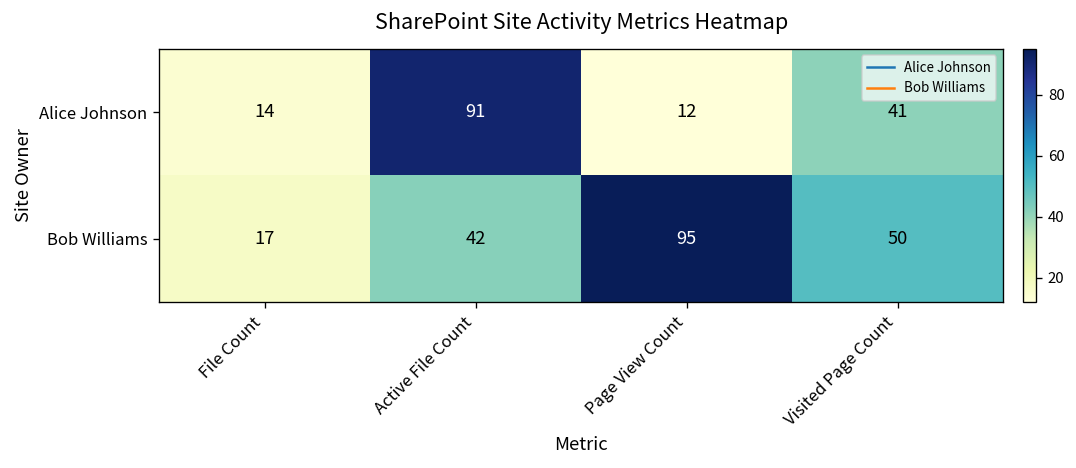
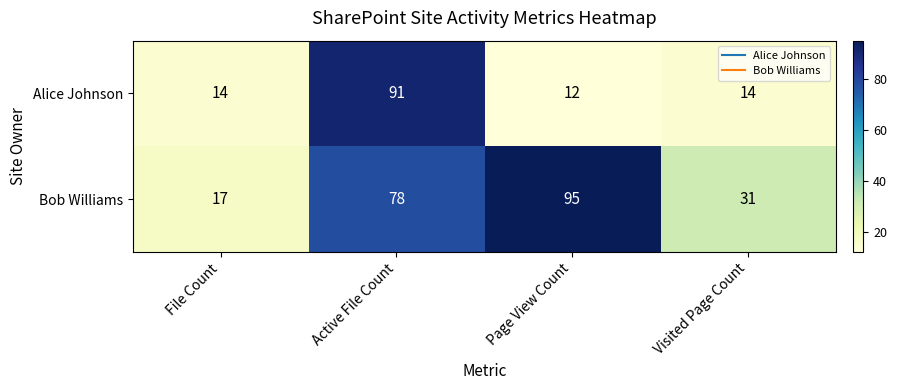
  {
    "Alice Johnson": {
      "File Count": 14,
      "Active File Count": 91,
      "Page View Count": 12,
-     "Visited Page Count": 41
+     "Visited Page Count": 14
    },
    "Bob Williams": {
      "File Count": 17,
-     "Active File Count": 42,
+     "Active File Count": 78,
      "Page View Count": 95,
-     "Visited Page Count": 50
+     "Visited Page Count": 31
    }
  }
